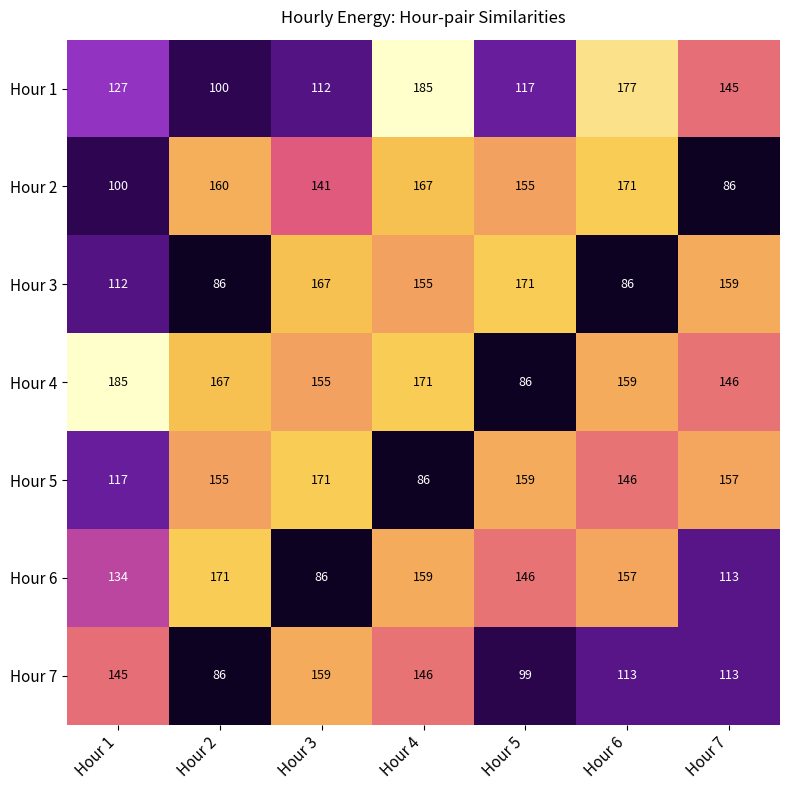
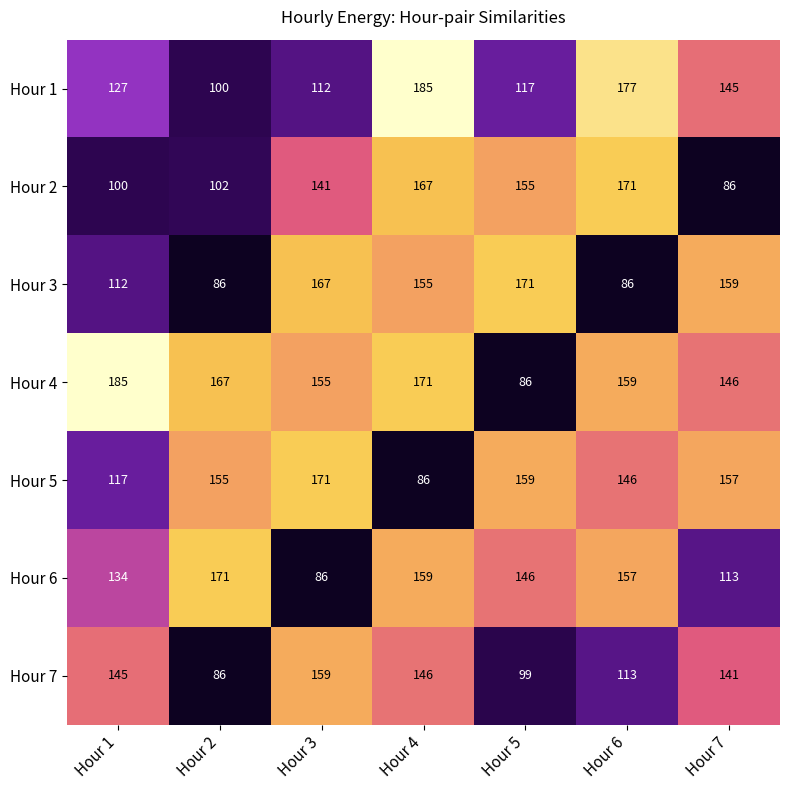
  {
    "Hour 1": {
      "Hour 1": 127,
      "Hour 2": 100,
      "Hour 3": 112,
      "Hour 4": 185,
      "Hour 5": 117,
      "Hour 6": 177,
      "Hour 7": 145
    },
    "Hour 2": {
      "Hour 1": 100,
-     "Hour 2": 160,
+     "Hour 2": 102,
      "Hour 3": 141,
      "Hour 4": 167,
      "Hour 5": 155,
      "Hour 6": 171,
      "Hour 7": 86
    },
    "Hour 3": {
      "Hour 1": 112,
      "Hour 2": 86,
      "Hour 3": 167,
      "Hour 4": 155,
      "Hour 5": 171,
      "Hour 6": 86,
      "Hour 7": 159
    },
    "Hour 4": {
      "Hour 1": 185,
      "Hour 2": 167,
      "Hour 3": 155,
      "Hour 4": 171,
      "Hour 5": 86,
      "Hour 6": 159,
      "Hour 7": 146
    },
    "Hour 5": {
      "Hour 1": 117,
      "Hour 2": 155,
      "Hour 3": 171,
      "Hour 4": 86,
      "Hour 5": 159,
      "Hour 6": 146,
      "Hour 7": 157
    },
    "Hour 6": {
      "Hour 1": 134,
      "Hour 2": 171,
      "Hour 3": 86,
      "Hour 4": 159,
      "Hour 5": 146,
      "Hour 6": 157,
      "Hour 7": 113
    },
    "Hour 7": {
      "Hour 1": 145,
      "Hour 2": 86,
      "Hour 3": 159,
      "Hour 4": 146,
      "Hour 5": 99,
      "Hour 6": 113,
-     "Hour 7": 113
+     "Hour 7": 141
    }
  }
